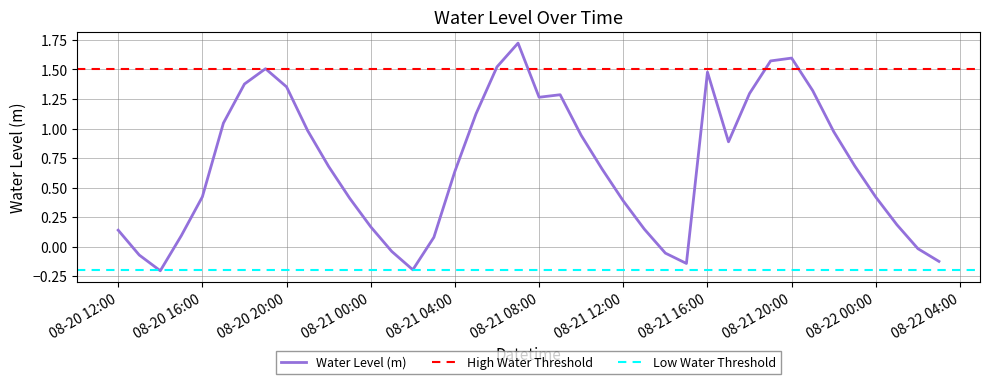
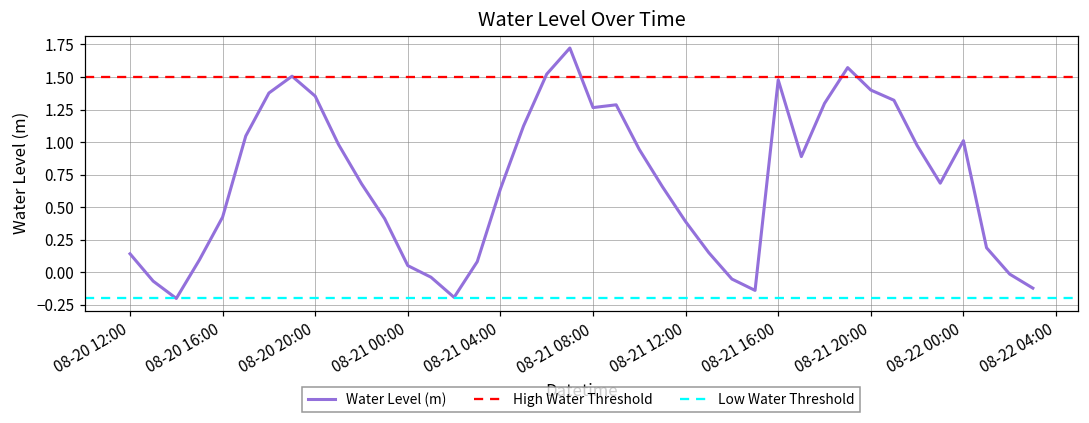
  {
    "08-20 12:00": 0.14,
    "08-20 16:00": 0.42,
    "08-20 20:00": 1.35,
-   "08-21 00:00": 0.17,
+   "08-21 00:00": 0.05,
    "08-21 04:00": 0.64,
    "08-21 08:00": 1.26,
    "08-21 12:00": 0.39,
    "08-21 16:00": 1.48,
-   "08-21 20:00": 1.60,
-   "08-22 00:00": 0.42
+   "08-21 20:00": 1.40,
+   "08-22 00:00": 1.01
  }
